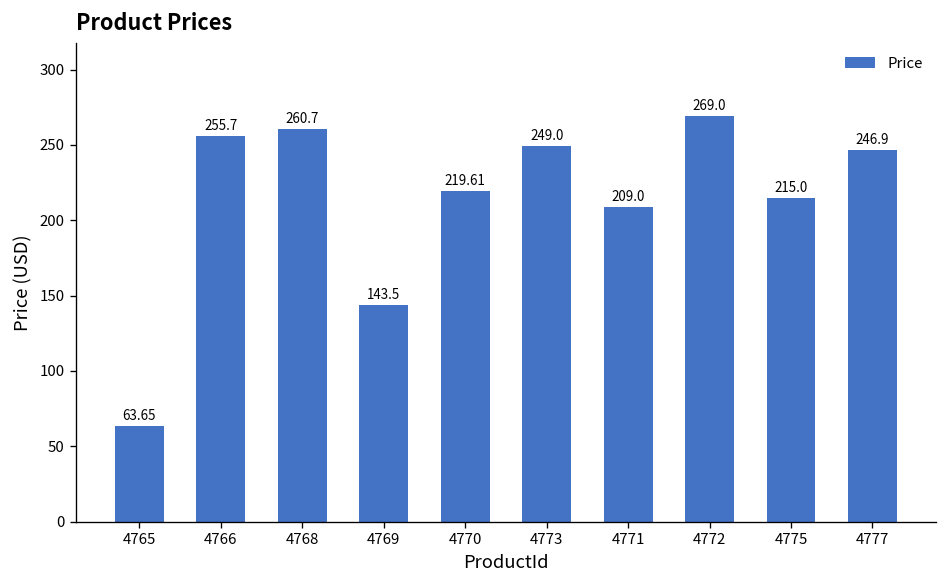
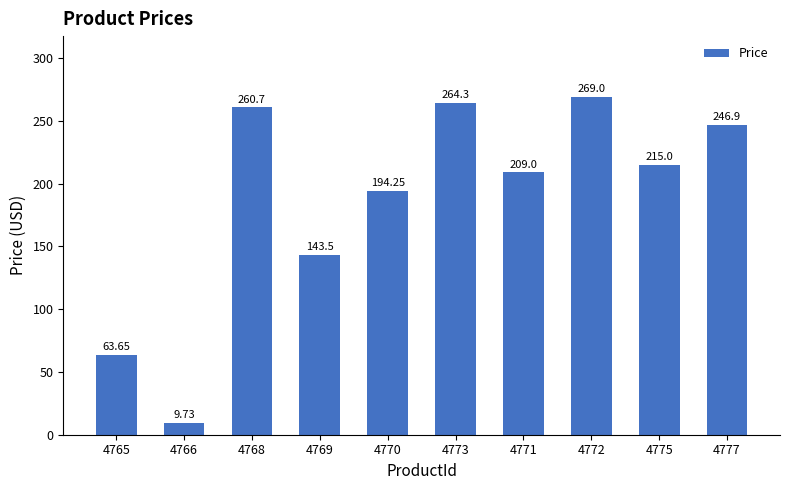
  {
    "4765": 63.65,
-   "4766": 255.7,
+   "4766": 9.73,
    "4768": 260.7,
    "4769": 143.5,
-   "4770": 219.61,
-   "4773": 249.0,
+   "4770": 194.25,
+   "4773": 264.3,
    "4771": 209.0,
    "4772": 269.0,
    "4775": 215.0,
    "4777": 246.9
  }
